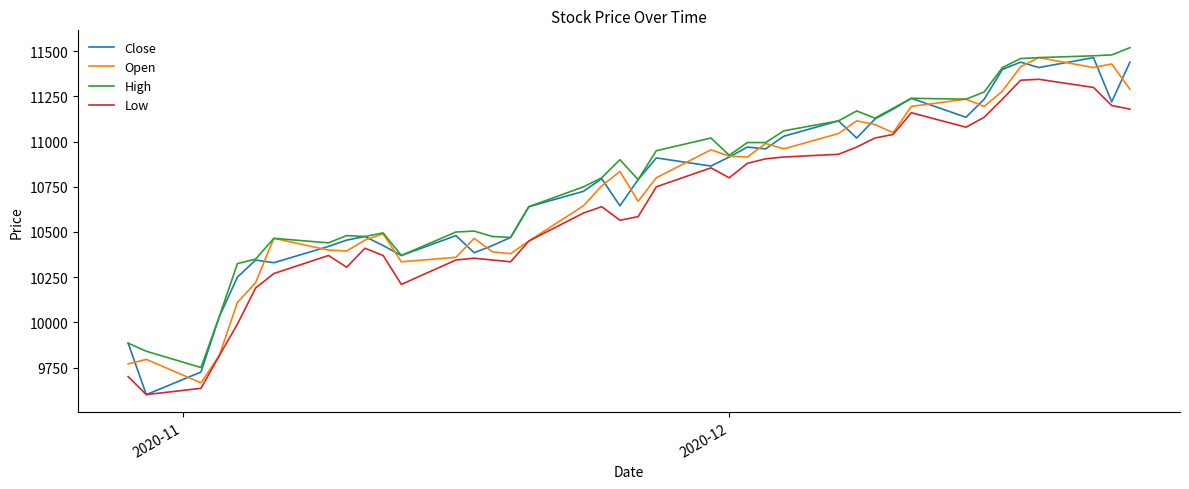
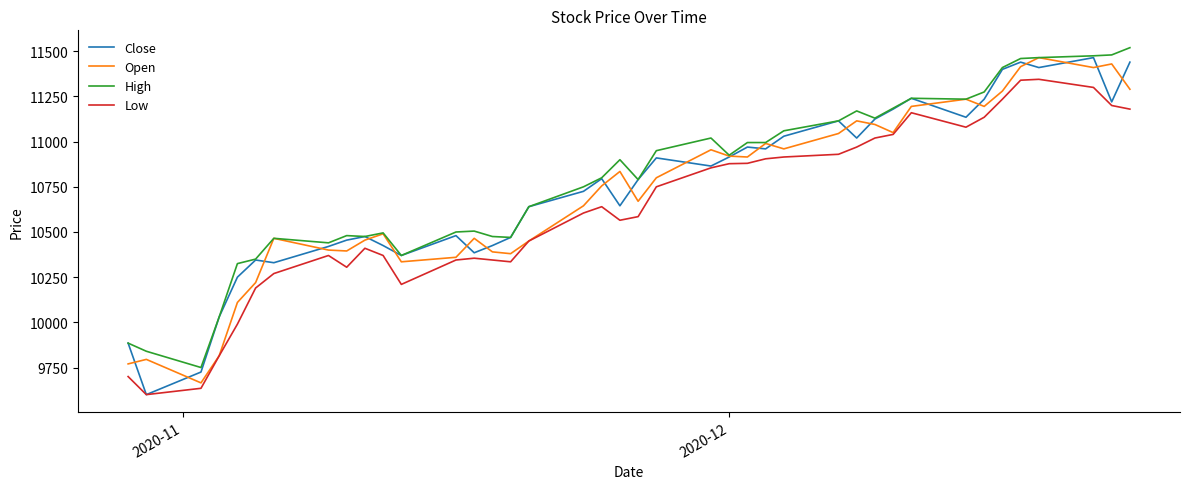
  {
    "Low": {
-     "2020-12": 10800
+     "2020-12": 10880
    }
  }
